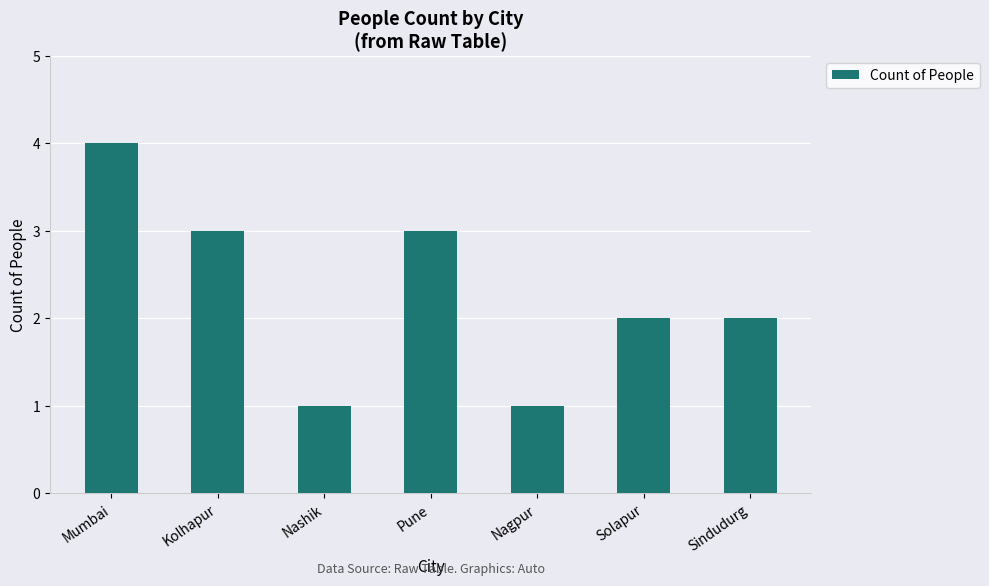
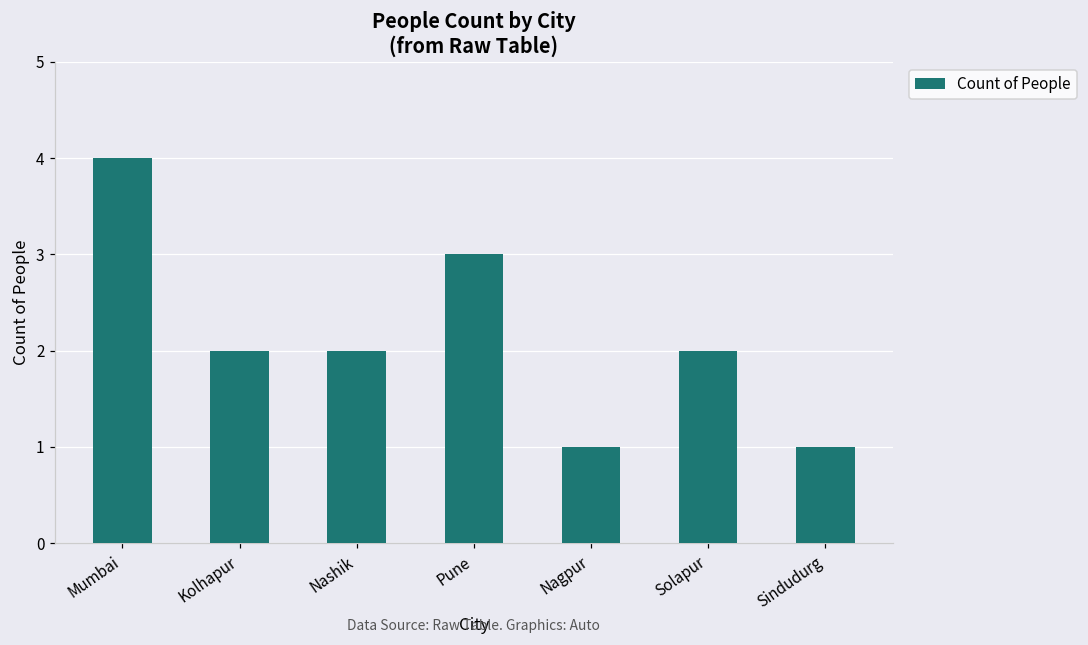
  {
    "Mumbai": 4,
-   "Kolhapur": 3,
-   "Nashik": 1,
+   "Kolhapur": 2,
+   "Nashik": 2,
    "Pune": 3,
    "Nagpur": 1,
    "Solapur": 2,
-   "Sindudurg": 2
+   "Sindudurg": 1
  }
